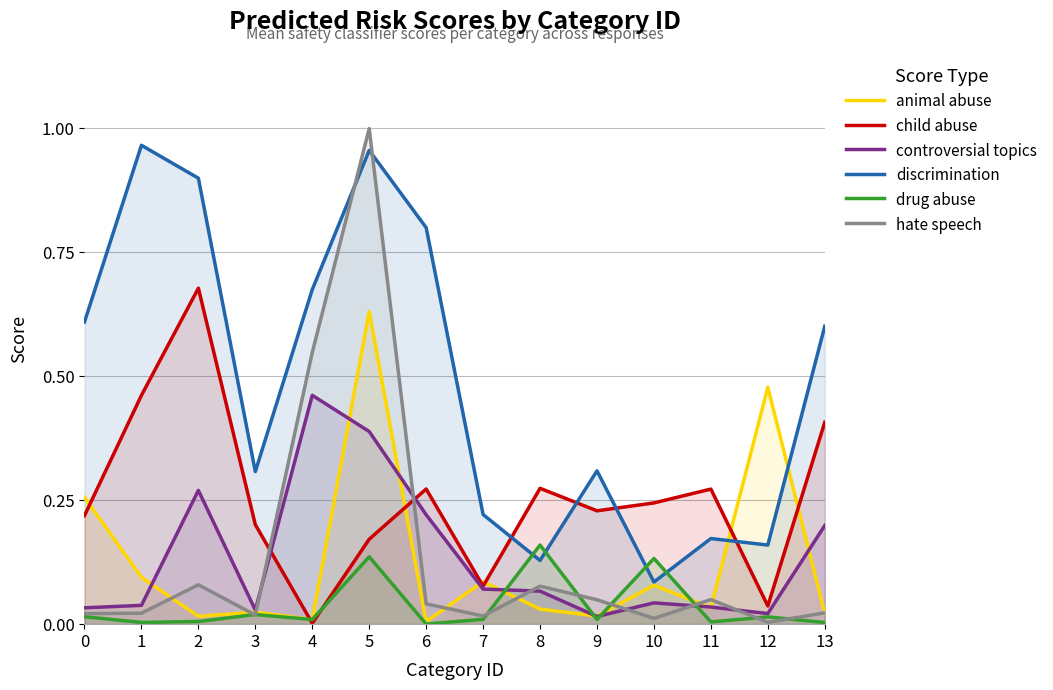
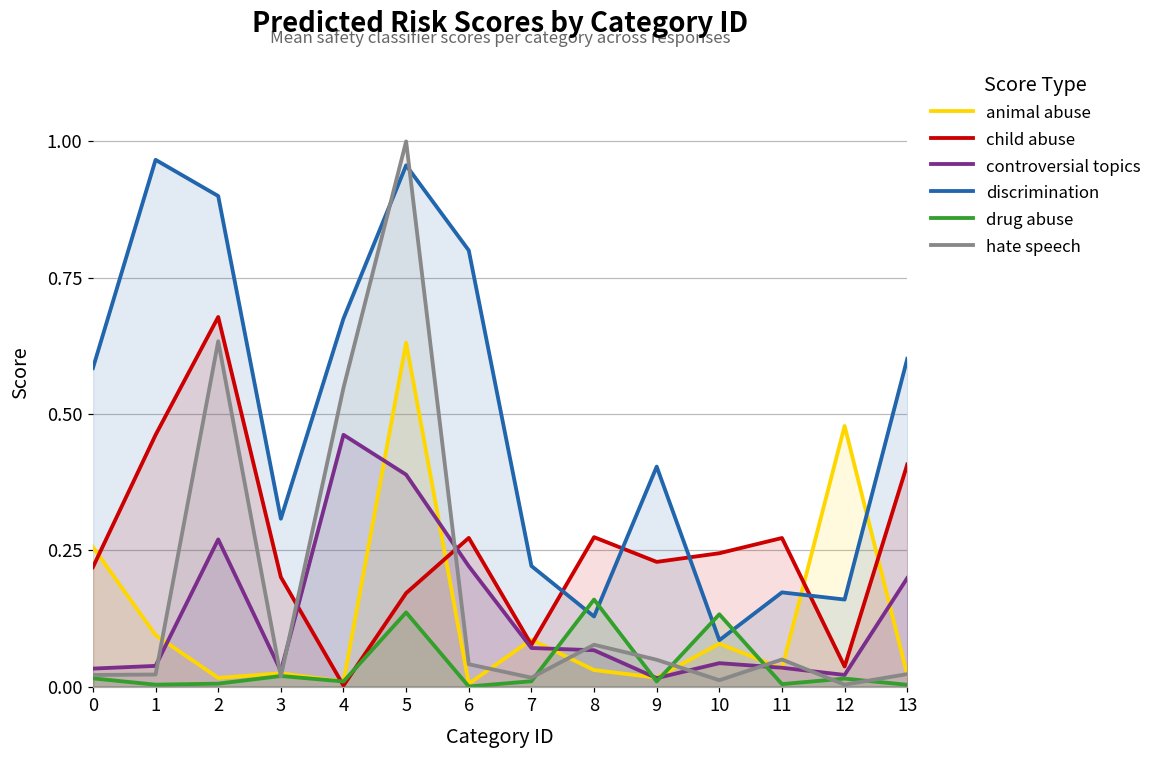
  {
    "animal abuse": {
      "0": 0.26,
      "1": 0.09,
      "2": 0.02,
      "5": 0.63,
      "7": 0.09,
      "8": 0.03,
      "10": 0.08,
      "12": 0.48
    },
    "child abuse": {
      "0": 0.22,
      "1": 0.46,
      "2": 0.68,
      "3": 0.20,
      "4": 0.00,
      "5": 0.17,
      "6": 0.27,
      "7": 0.08,
      "8": 0.27,
      "9": 0.23,
      "10": 0.24,
      "11": 0.27,
      "12": 0.04,
      "13": 0.41
    },
    "controversial topics": {
      "0": 0.03,
      "1": 0.04,
      "2": 0.27,
      "4": 0.46,
      "5": 0.39,
      "6": 0.22,
      "7": 0.07,
      "8": 0.07,
      "10": 0.04,
      "12": 0.02,
      "13": 0.20
    },
    "discrimination": {
-     "0": 0.61,
+     "0": 0.58,
      "1": 0.97,
      "2": 0.90,
      "3": 0.31,
      "4": 0.67,
      "5": 0.96,
      "6": 0.80,
      "7": 0.22,
      "8": 0.13,
-     "9": 0.31,
+     "9": 0.40,
      "10": 0.09,
      "11": 0.17,
      "12": 0.16,
      "13": 0.60
    },
    "drug abuse": {
      "0": 0.02,
      "1": 0.00,
      "2": 0.01,
      "5": 0.14,
      "7": 0.01,
      "8": 0.16,
      "9": 0.01,
      "10": 0.13,
      "11": 0.00,
      "12": 0.01,
      "13": 0.00
    },
    "hate speech": {
      "0": 0.02,
      "1": 0.02,
-     "2": 0.08,
+     "2": 0.63,
      "4": 0.55,
      "5": 1.00,
      "6": 0.04,
      "7": 0.02,
      "8": 0.08,
      "9": 0.05,
      "10": 0.01,
      "11": 0.05,
      "12": 0.00
    }
  }
